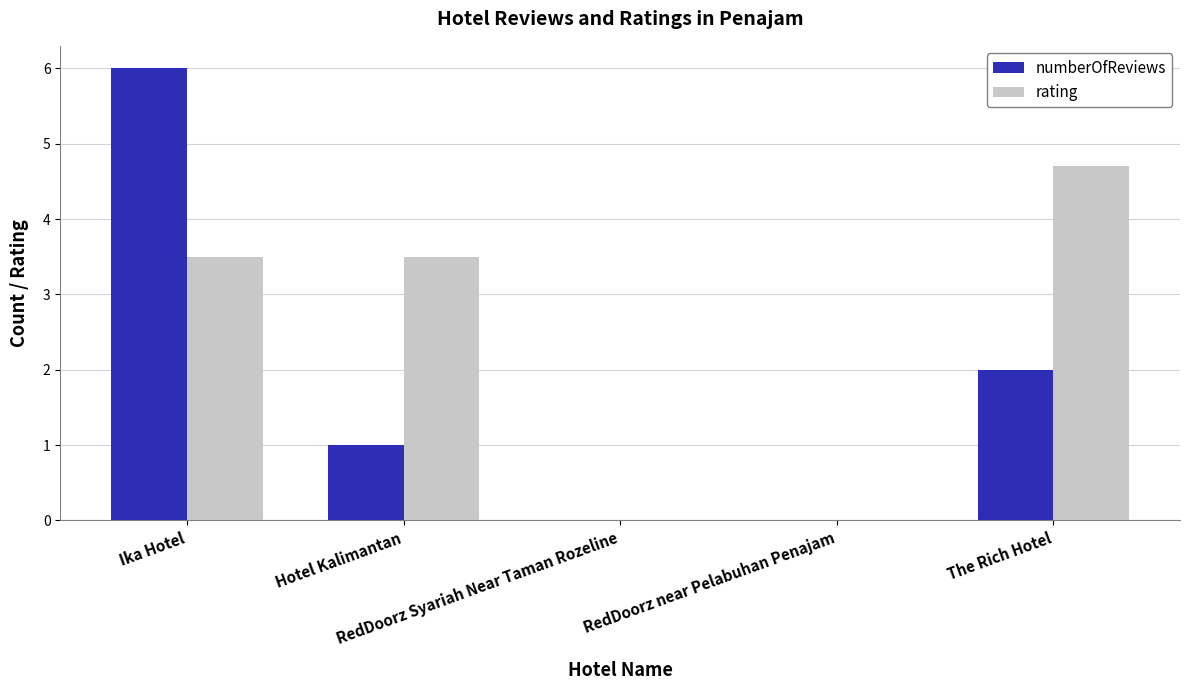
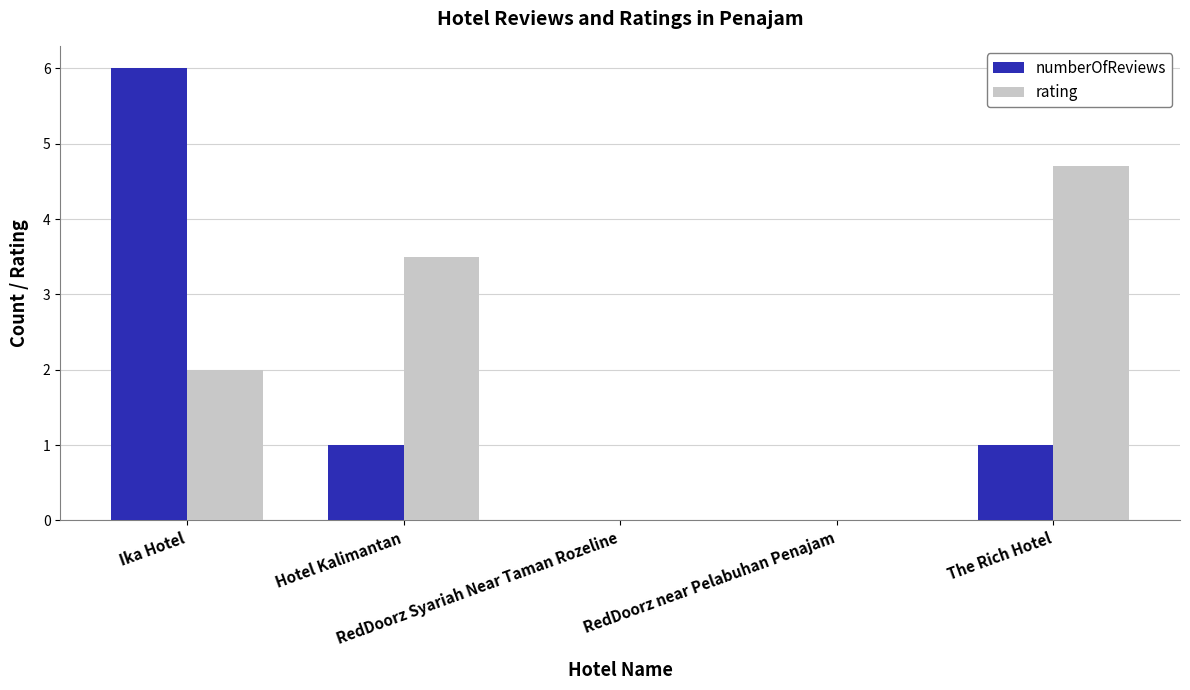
  {
    "numberOfReviews": {
      "Ika Hotel": 6,
      "Hotel Kalimantan": 1,
      "RedDoorz Syariah Near Taman Rozeline": 0,
      "RedDoorz near Pelabuhan Penajam": 0,
-     "The Rich Hotel": 2
+     "The Rich Hotel": 1
    },
    "rating": {
-     "Ika Hotel": 3.5,
+     "Ika Hotel": 2.0,
      "Hotel Kalimantan": 3.5,
      "RedDoorz Syariah Near Taman Rozeline": 0.0,
      "RedDoorz near Pelabuhan Penajam": 0.0,
      "The Rich Hotel": 4.7
    }
  }
